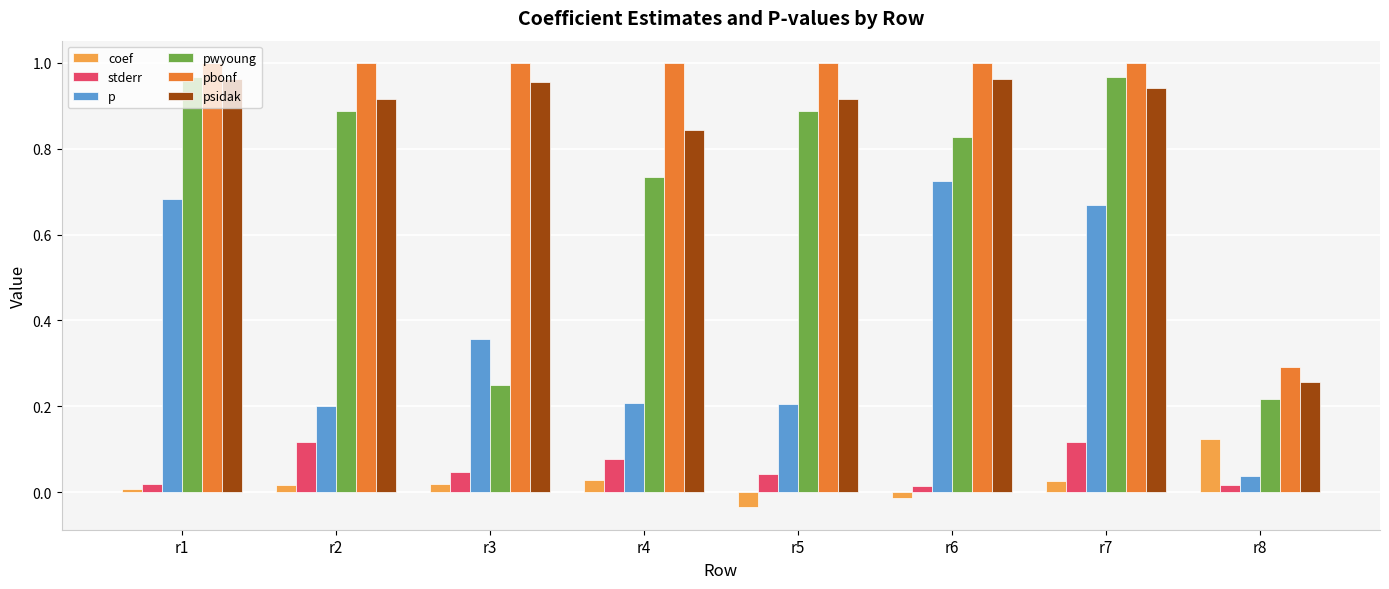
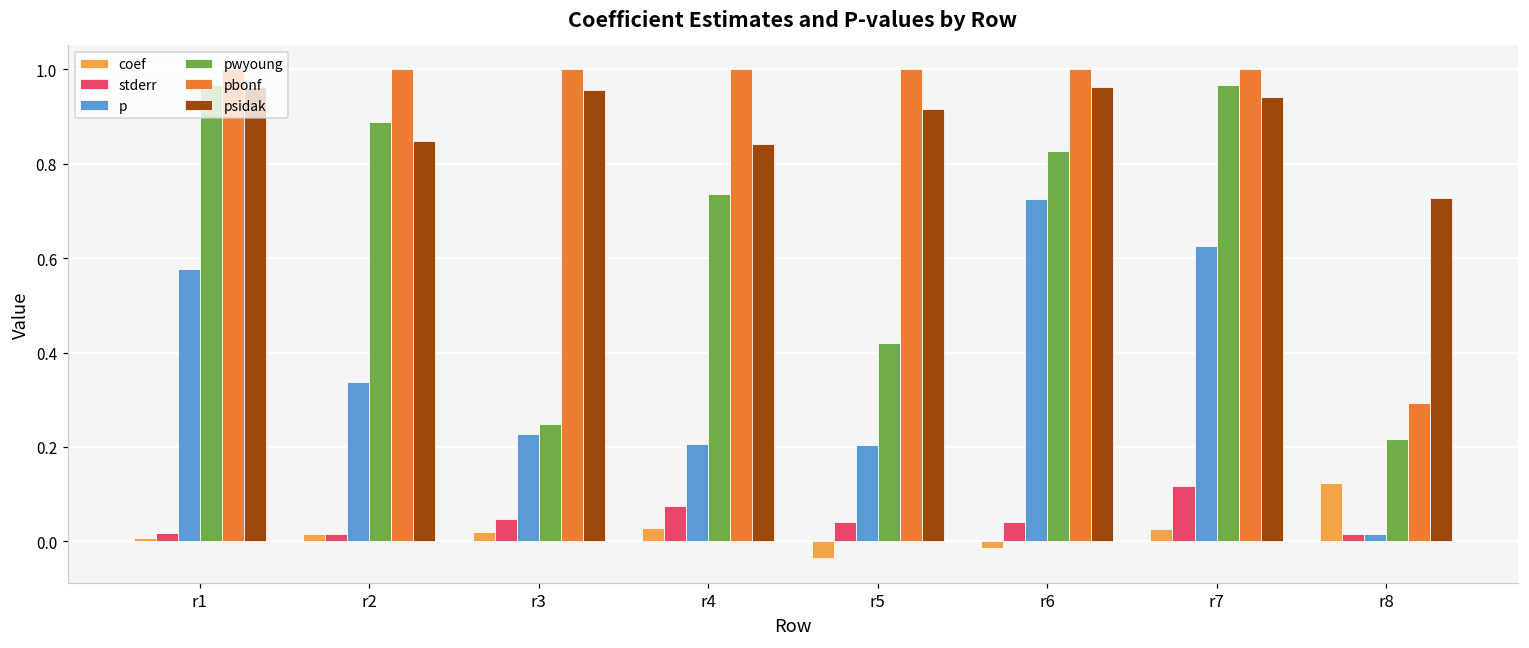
  {
    "stderr": {
      "r1": 0.02,
-     "r2": 0.12,
+     "r2": 0.02,
      "r3": 0.05,
      "r4": 0.08,
      "r5": 0.04,
-     "r6": 0.01,
+     "r6": 0.04,
      "r7": 0.12,
      "r8": 0.02
    },
    "p": {
-     "r1": 0.68,
-     "r2": 0.20,
-     "r3": 0.36,
+     "r1": 0.58,
+     "r2": 0.34,
+     "r3": 0.23,
      "r4": 0.21,
      "r5": 0.20,
      "r6": 0.72,
-     "r7": 0.67,
-     "r8": 0.04
+     "r7": 0.63,
+     "r8": 0.02
    },
    "pwyoung": {
      "r2": 0.89,
      "r3": 0.25,
      "r4": 0.74,
-     "r5": 0.89,
+     "r5": 0.42,
      "r6": 0.83,
      "r7": 0.97,
      "r8": 0.22
    },
    "psidak": {
-     "r2": 0.92,
+     "r2": 0.85,
      "r3": 0.96,
      "r4": 0.84,
      "r5": 0.92,
      "r6": 0.96,
      "r7": 0.94,
-     "r8": 0.26
+     "r8": 0.73
    }
  }
